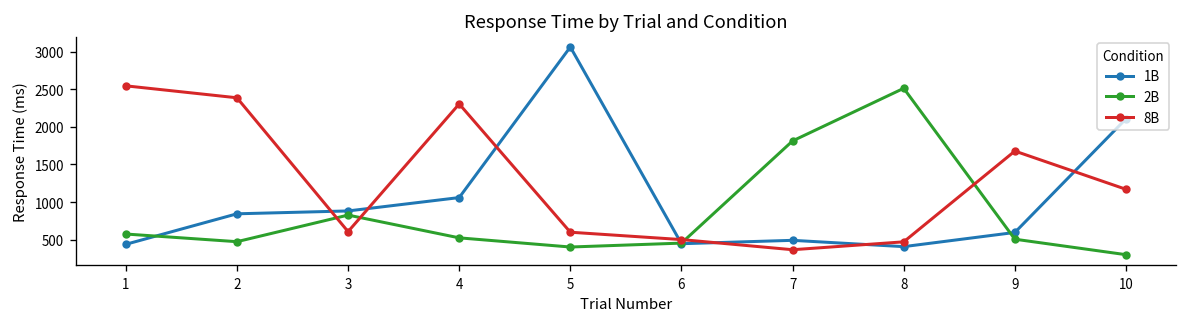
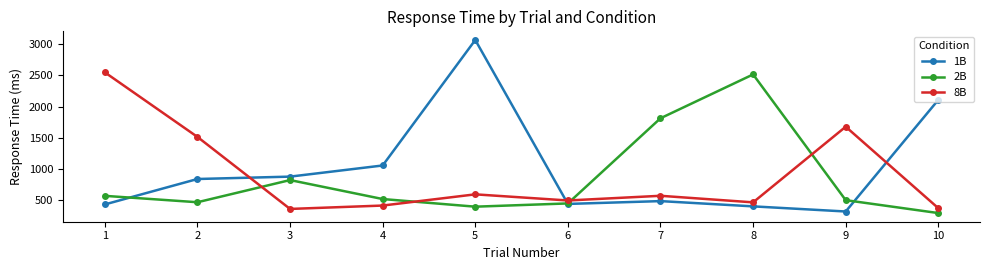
  {
    "1B": {
      "1": 400,
      "2": 800,
      "3": 900,
      "4": 1100,
      "5": 3100,
      "7": 500,
      "8": 400,
-     "9": 600
+     "9": 300
    },
    "2B": {
      "1": 600,
      "2": 500,
      "3": 800,
      "4": 500,
      "5": 400,
      "7": 1800,
      "8": 2500,
      "9": 500,
      "10": 300
    },
    "8B": {
      "1": 2500,
-     "2": 2400,
-     "3": 600,
-     "4": 2300,
+     "2": 1500,
+     "3": 400,
+     "4": 400,
      "5": 600,
      "6": 500,
-     "7": 400,
+     "7": 600,
      "8": 500,
      "9": 1700,
-     "10": 1200
+     "10": 400
    }
  }
